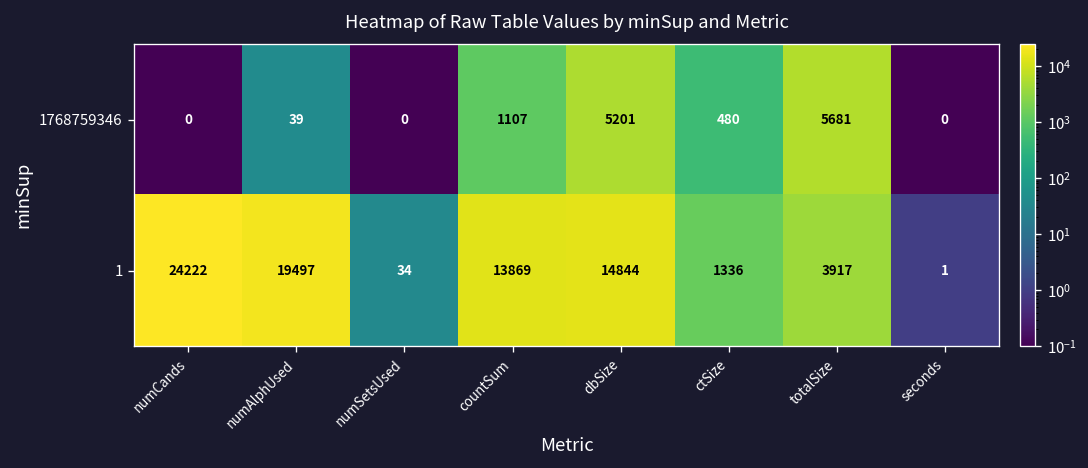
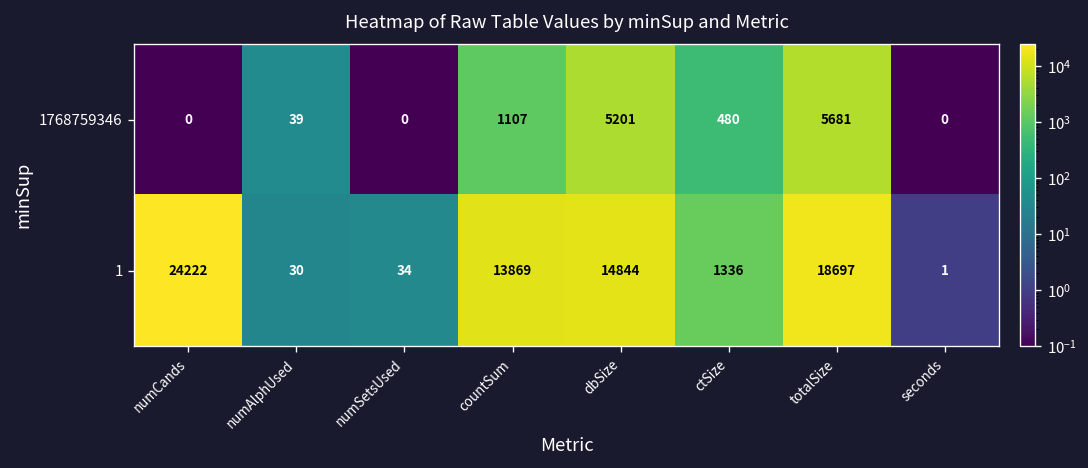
  {
    "1768759346": {
      "numCands": 0,
      "numAlphUsed": 39,
      "numSetsUsed": 0,
      "countSum": 1107,
      "dbSize": 5201,
      "ctSize": 480,
      "totalSize": 5681,
      "seconds": 0
    },
    "1": {
      "numCands": 24222,
-     "numAlphUsed": 19497,
+     "numAlphUsed": 30,
      "numSetsUsed": 34,
      "countSum": 13869,
      "dbSize": 14844,
      "ctSize": 1336,
-     "totalSize": 3917,
+     "totalSize": 18697,
      "seconds": 1
    }
  }
